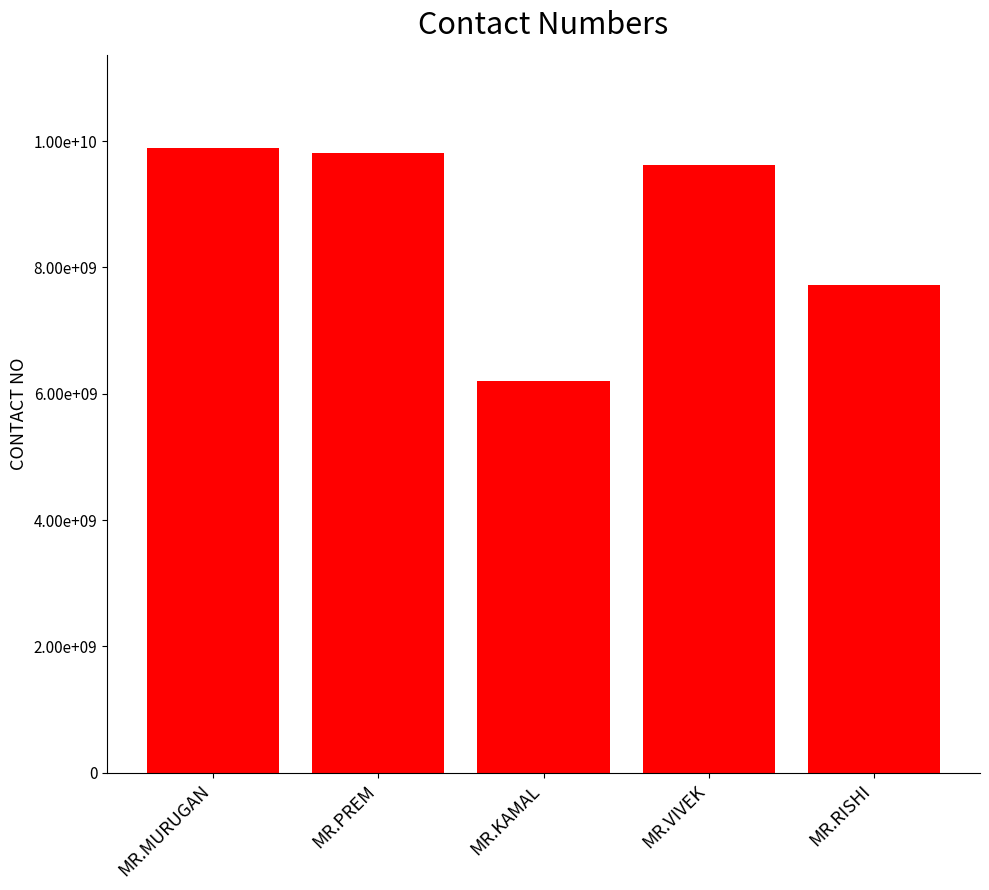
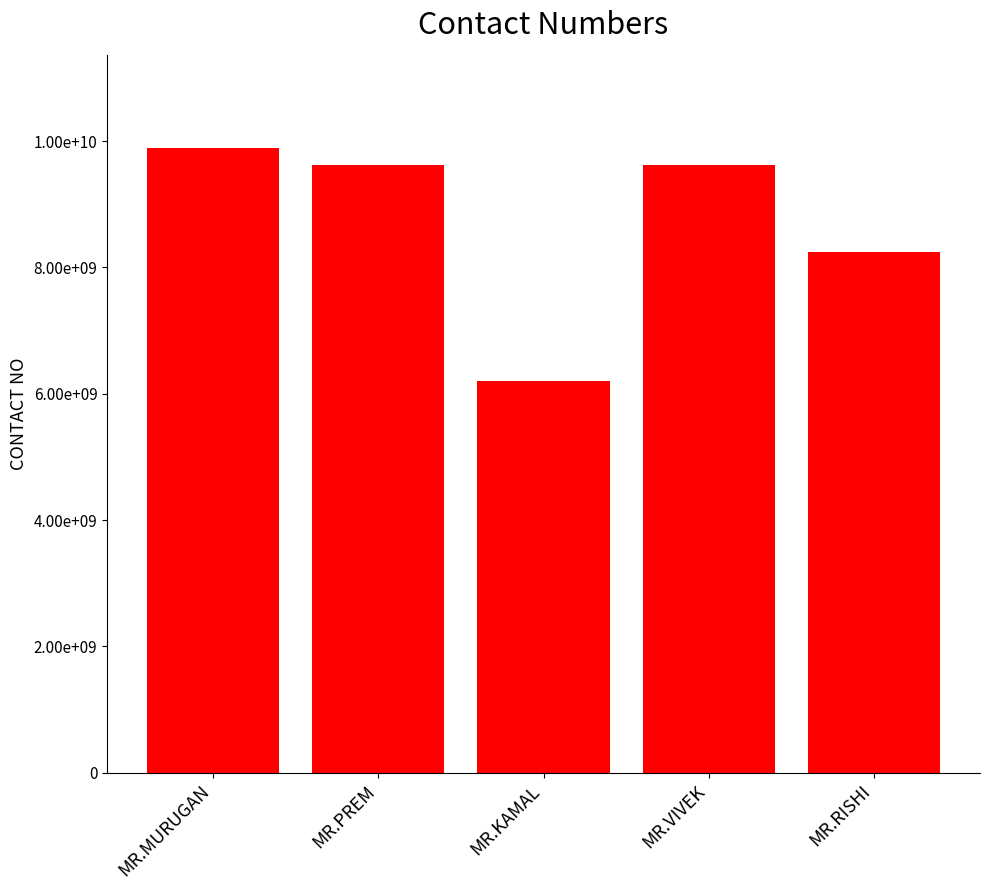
  {
    "MR.MURUGAN": 9900000000,
-   "MR.PREM": 9800000000,
+   "MR.PREM": 9600000000,
    "MR.KAMAL": 6200000000,
    "MR.VIVEK": 9600000000,
-   "MR.RISHI": 7700000000
+   "MR.RISHI": 8200000000
  }
